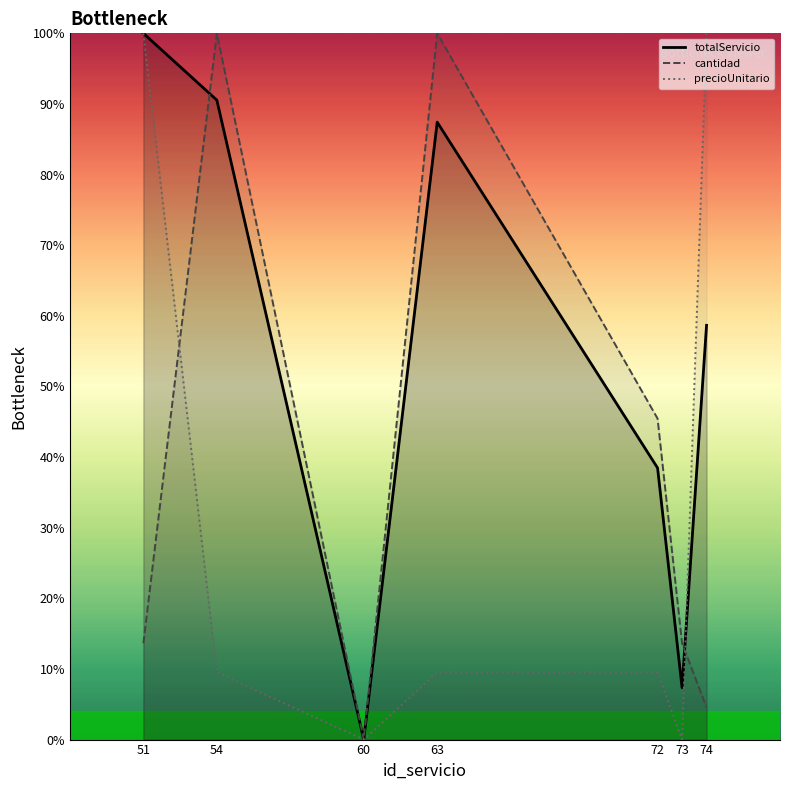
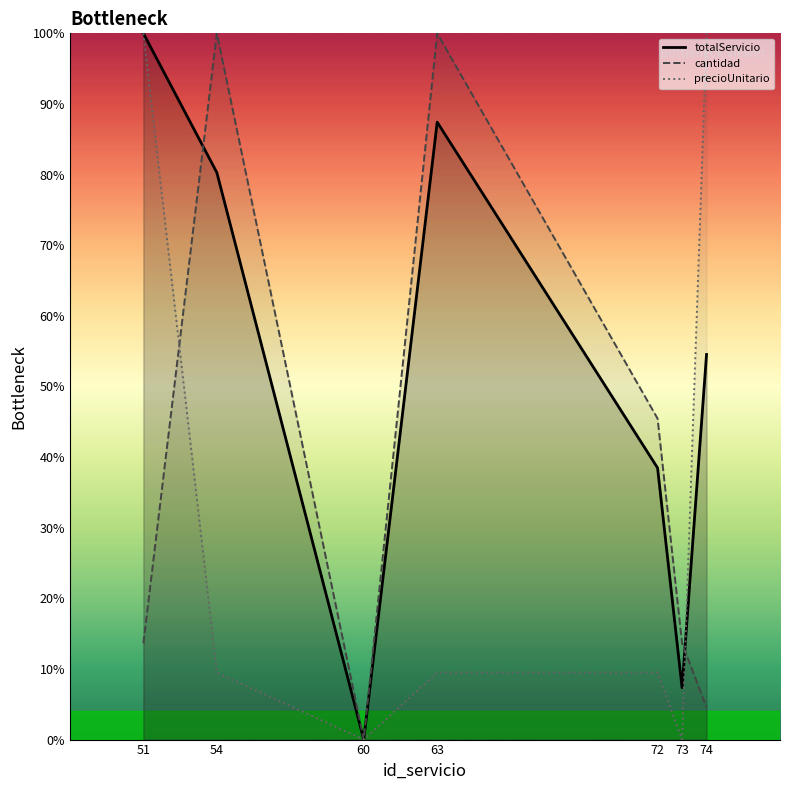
  {
    "totalServicio": {
-     "54": "91%",
+     "54": "80%",
      "63": "87%",
      "72": "38%",
      "73": "7%",
-     "74": "59%"
+     "74": "55%"
    }
  }
